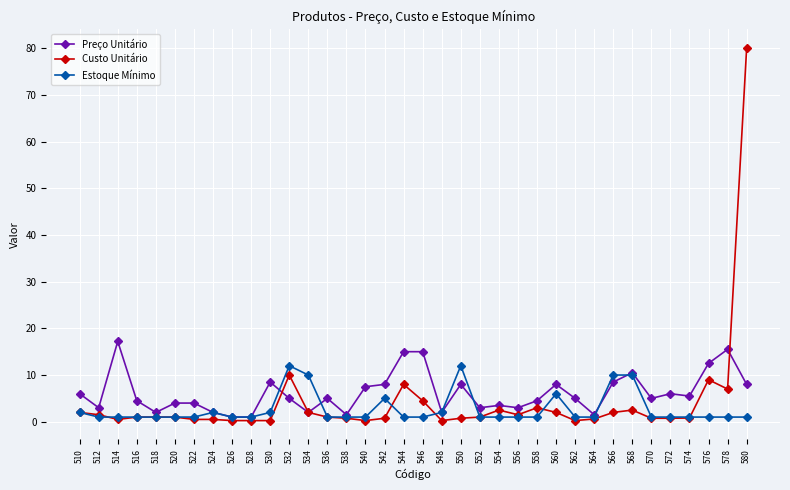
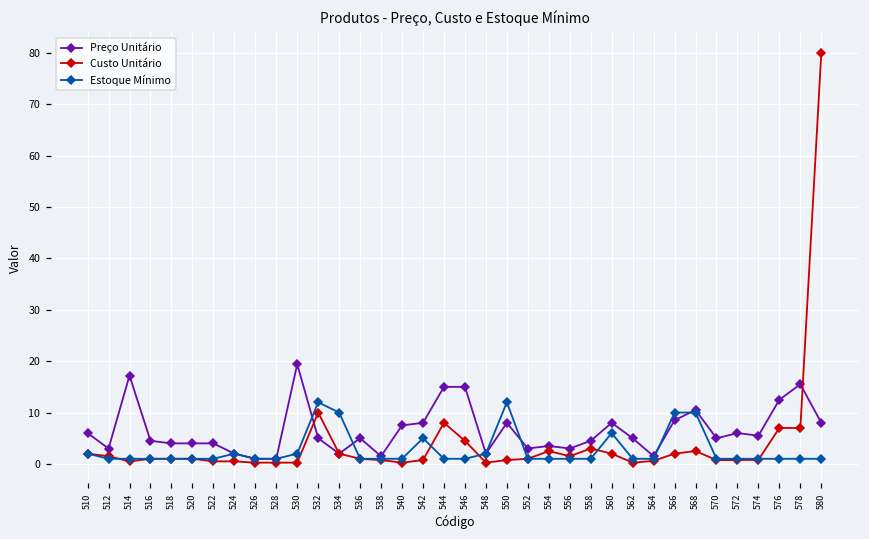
  {
    "Preço Unitário": {
      "510": 6,
      "512": 3,
      "514": 17,
      "516": 5,
-     "518": 2,
+     "518": 4,
      "520": 4,
      "522": 4,
-     "530": 9,
+     "530": 19,
      "532": 5,
      "536": 5,
      "540": 8,
      "542": 8,
      "544": 15,
      "546": 15,
      "550": 8,
      "552": 3,
      "554": 4,
      "556": 3,
      "558": 5,
      "560": 8,
      "562": 5,
      "566": 9,
      "570": 5,
      "572": 6,
      "574": 6,
      "576": 13,
      "578": 16,
      "580": 8
    },
    "Custo Unitário": {
      "524": 1,
      "526": 0,
      "528": 0,
      "530": 0,
      "532": 10,
      "540": 0,
      "542": 1,
      "544": 8,
      "546": 5,
      "548": 0,
      "550": 1,
      "554": 3,
      "558": 3,
      "560": 2,
      "562": 0,
      "566": 2,
      "568": 3,
-     "576": 9,
+     "576": 7,
      "578": 7,
      "580": 80
    },
    "Estoque Mínimo": {
      "530": 2,
      "532": 12,
      "534": 10,
      "540": 1,
      "542": 5,
      "544": 1,
      "546": 1,
      "550": 12,
      "554": 1,
      "558": 1,
      "560": 6,
      "562": 1,
      "566": 10,
      "576": 1,
      "578": 1,
      "580": 1
    }
  }
